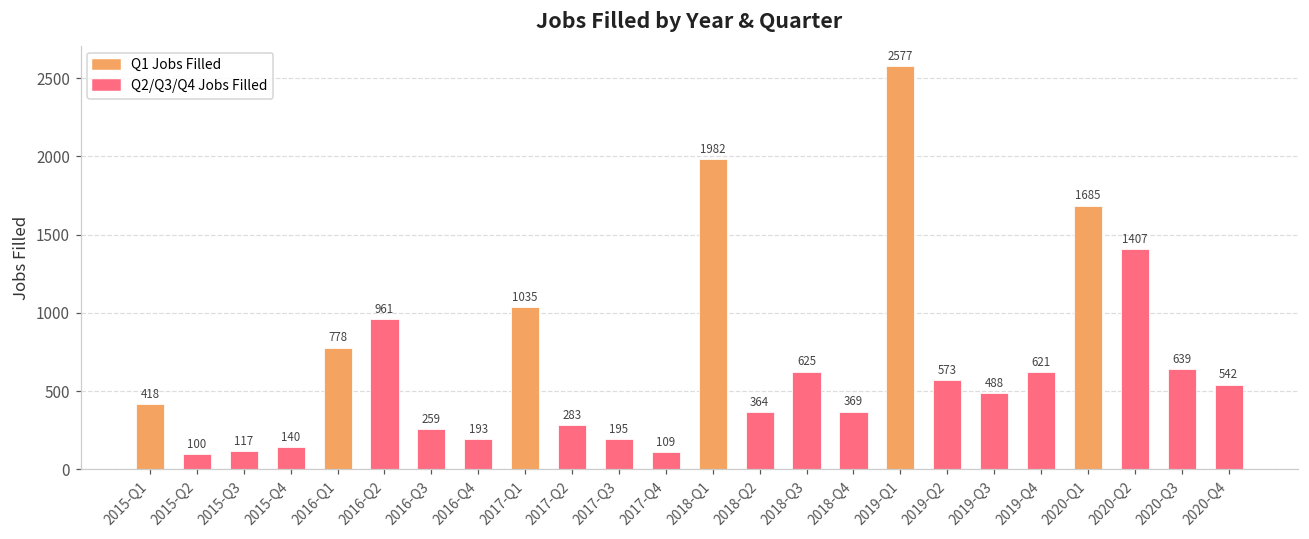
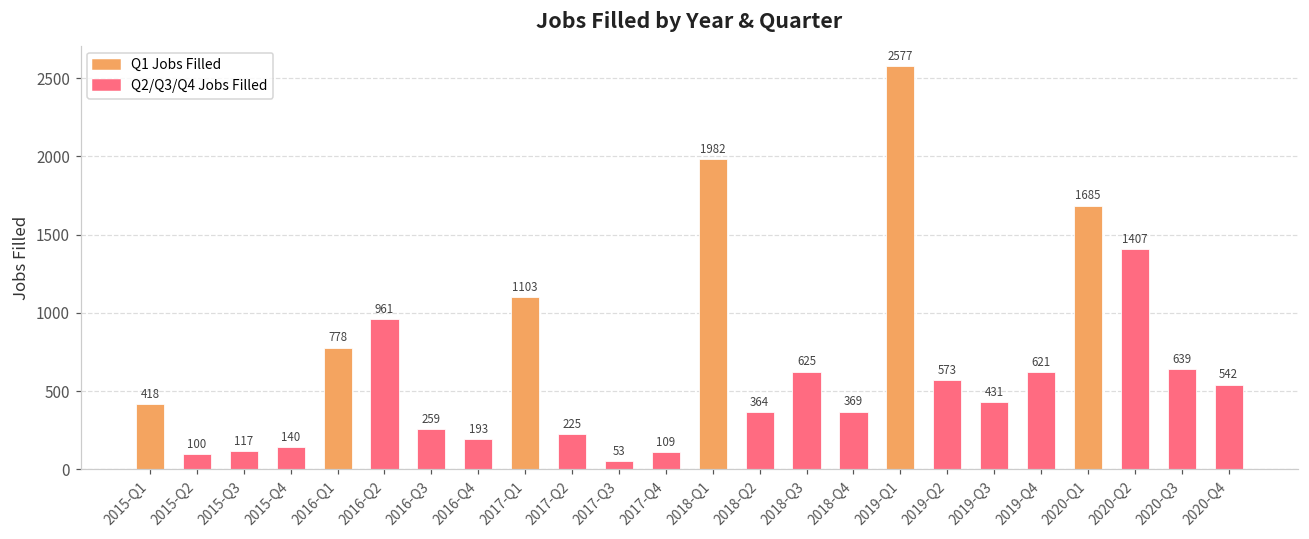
  {
    "2015-Q1": 418,
    "2015-Q2": 100,
    "2015-Q3": 117,
    "2015-Q4": 140,
    "2016-Q1": 778,
    "2016-Q2": 961,
    "2016-Q3": 259,
    "2016-Q4": 193,
-   "2017-Q1": 1035,
-   "2017-Q2": 283,
-   "2017-Q3": 195,
+   "2017-Q1": 1103,
+   "2017-Q2": 225,
+   "2017-Q3": 53,
    "2017-Q4": 109,
    "2018-Q1": 1982,
    "2018-Q2": 364,
    "2018-Q3": 625,
    "2018-Q4": 369,
    "2019-Q1": 2577,
    "2019-Q2": 573,
-   "2019-Q3": 488,
+   "2019-Q3": 431,
    "2019-Q4": 621,
    "2020-Q1": 1685,
    "2020-Q2": 1407,
    "2020-Q3": 639,
    "2020-Q4": 542
  }
